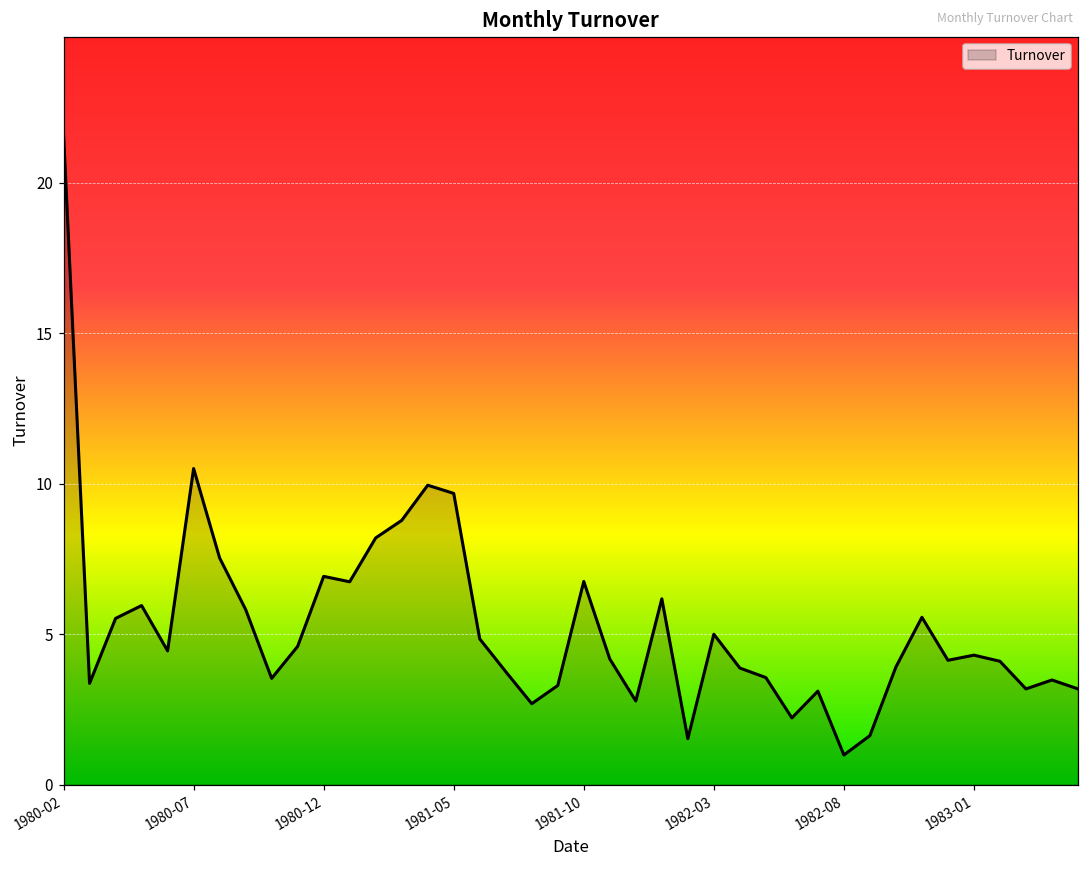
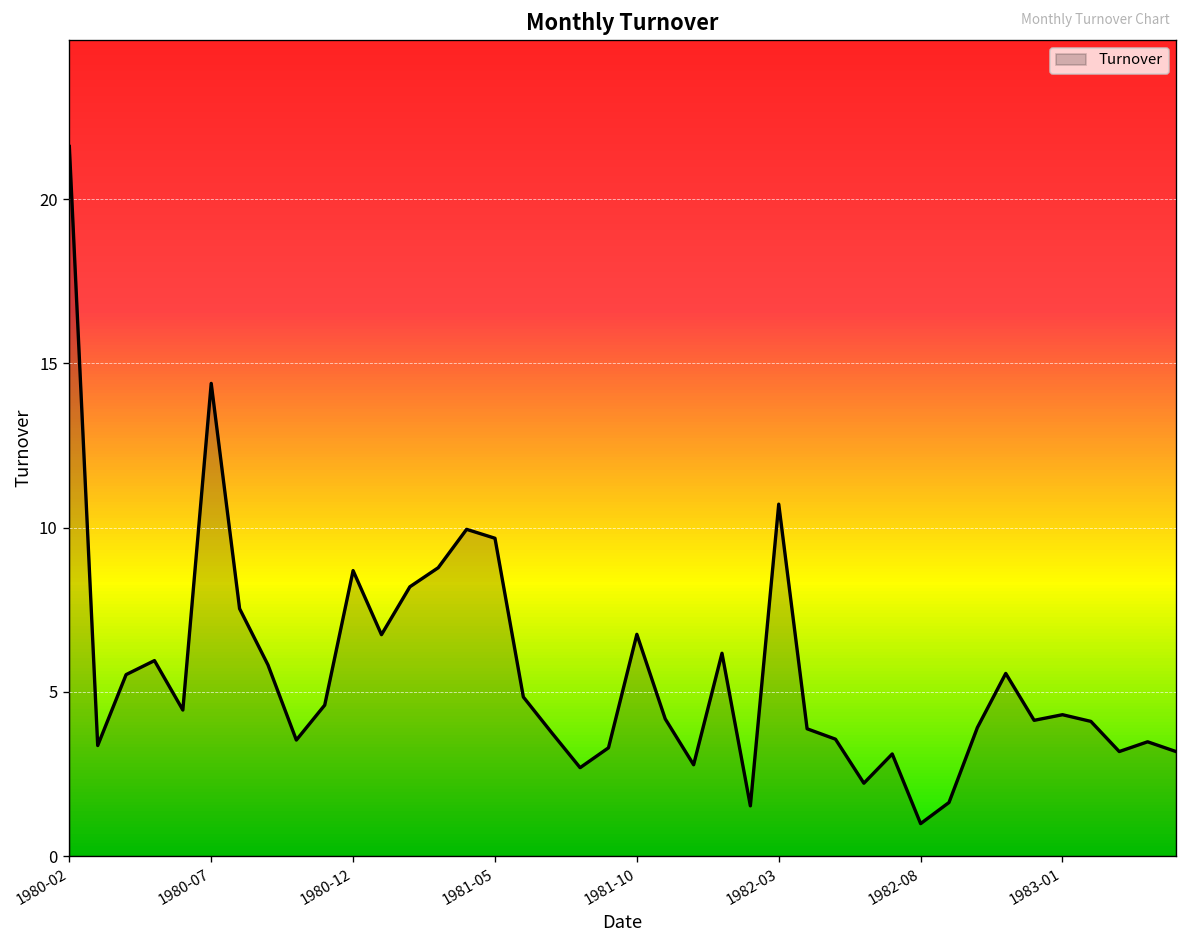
  {
    "1980-02": 21.6,
-   "1980-07": 10.5,
-   "1980-12": 6.9,
+   "1980-07": 14.4,
+   "1980-12": 8.7,
    "1981-05": 9.7,
    "1981-10": 6.8,
-   "1982-03": 5.0,
+   "1982-03": 10.7,
    "1982-08": 1.0,
    "1983-01": 4.3
  }
